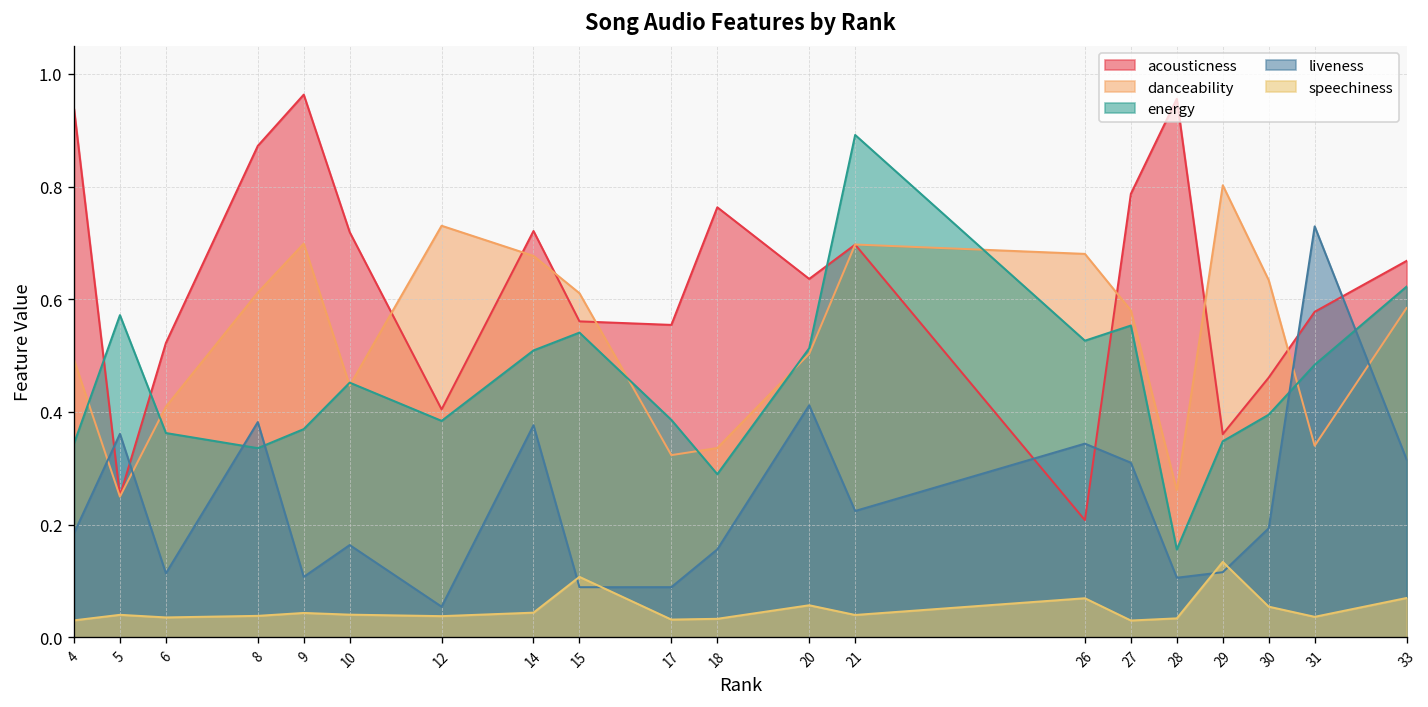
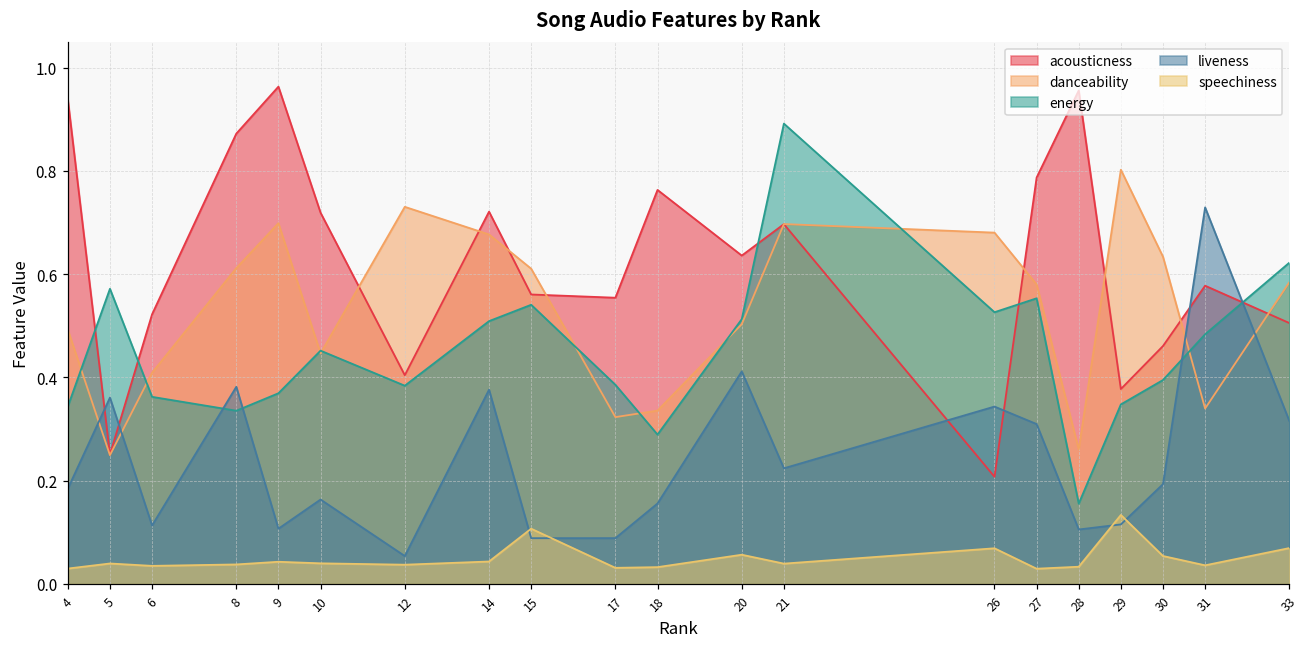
  {
    "acousticness": {
      "4": 0.94,
      "6": 0.52,
      "8": 0.87,
      "9": 0.96,
      "10": 0.72,
      "12": 0.40,
      "14": 0.72,
      "15": 0.56,
      "17": 0.55,
      "18": 0.76,
      "20": 0.64,
      "26": 0.21,
      "27": 0.79,
-     "29": 0.36,
+     "29": 0.38,
      "30": 0.46,
      "31": 0.58,
-     "33": 0.67
+     "33": 0.51
    }
  }
